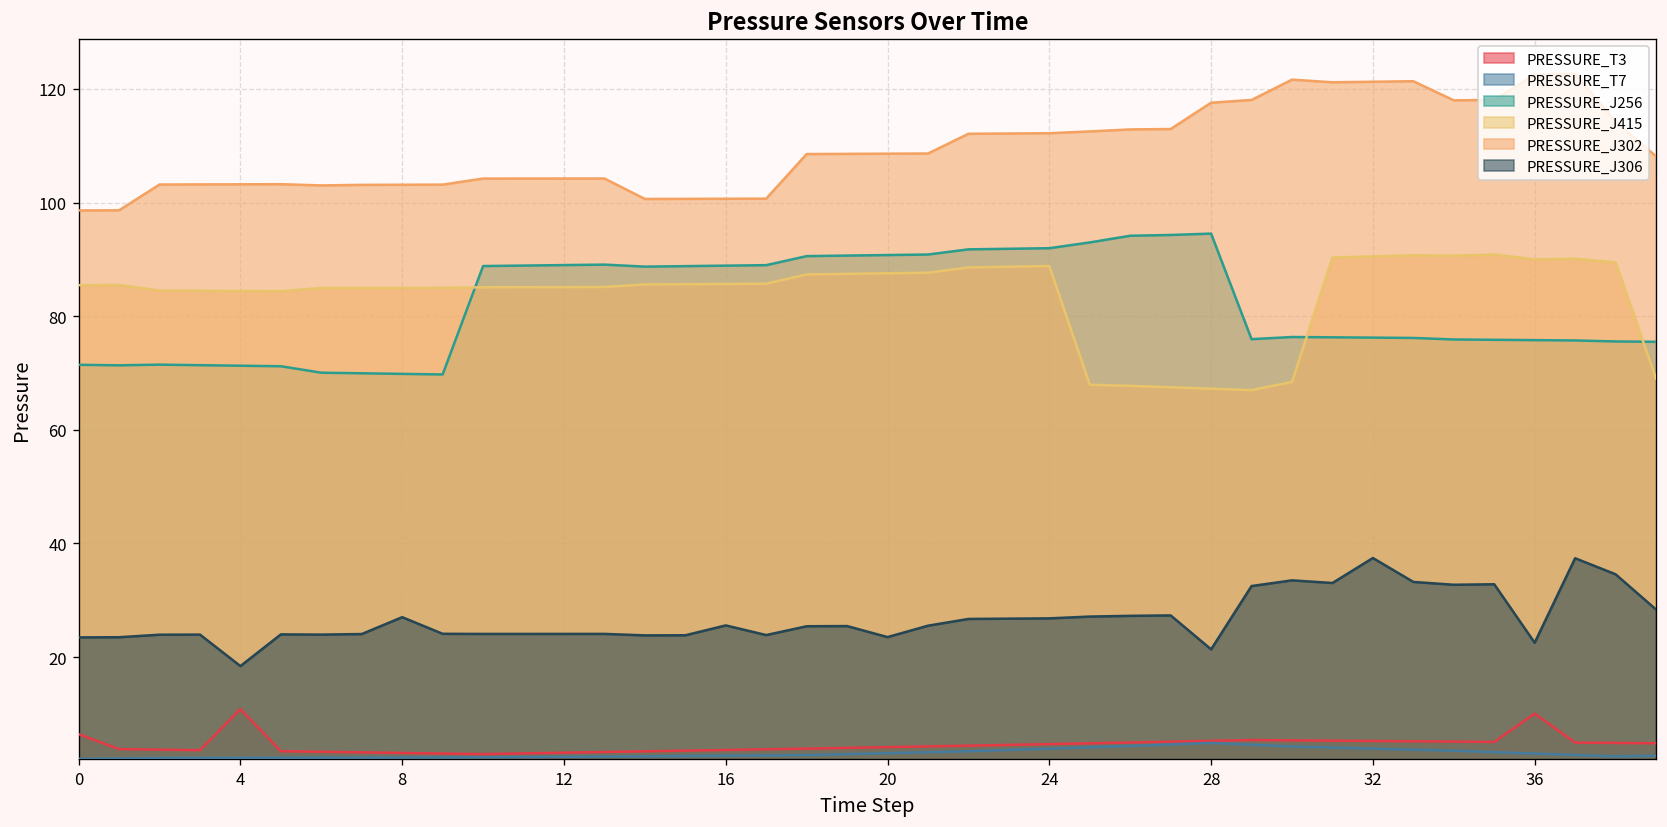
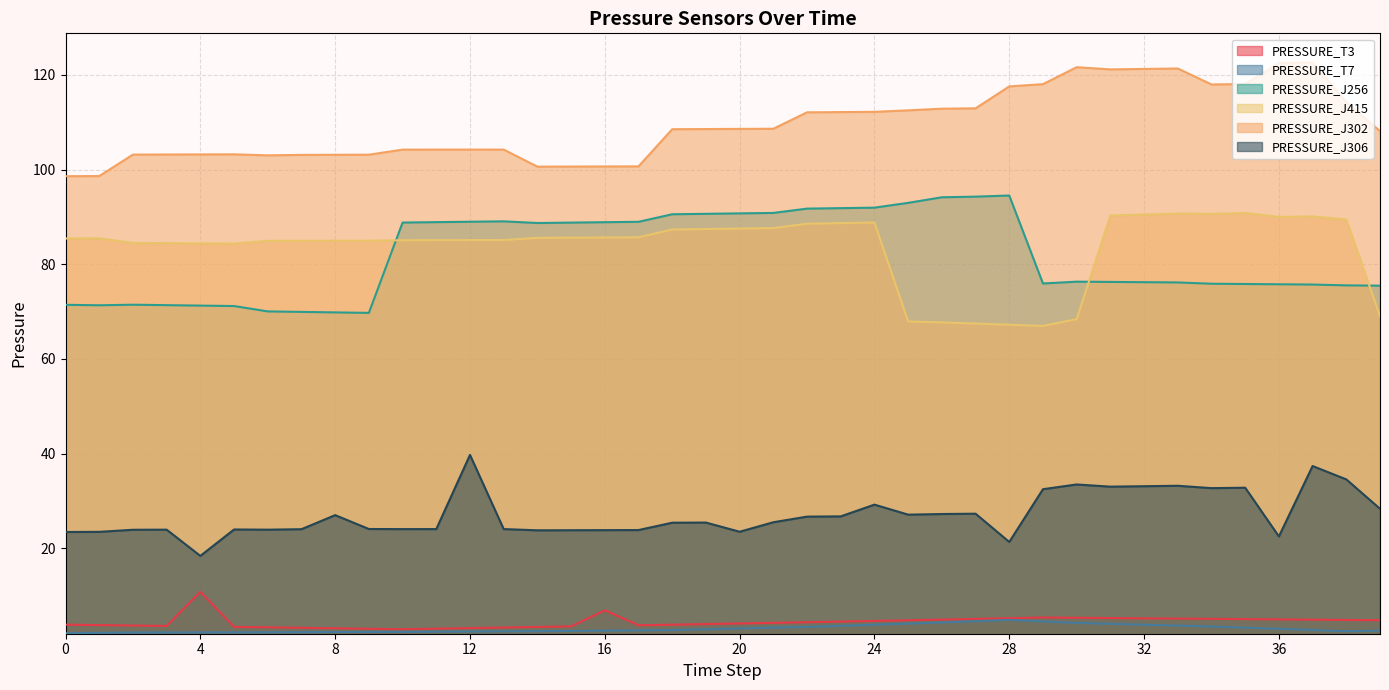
  {
    "PRESSURE_T3": {
-     "0": 6,
+     "0": 4,
      "4": 11,
      "8": 3,
      "12": 3,
-     "16": 4,
+     "16": 7,
      "20": 4,
      "24": 5,
      "32": 5,
-     "36": 10
+     "36": 5
    },
    "PRESSURE_J306": {
      "0": 23,
      "4": 18,
      "8": 27,
-     "12": 24,
-     "16": 26,
+     "12": 40,
+     "16": 24,
      "20": 24,
-     "24": 27,
+     "24": 29,
      "28": 21,
-     "32": 37,
+     "32": 33,
      "36": 23
    }
  }
